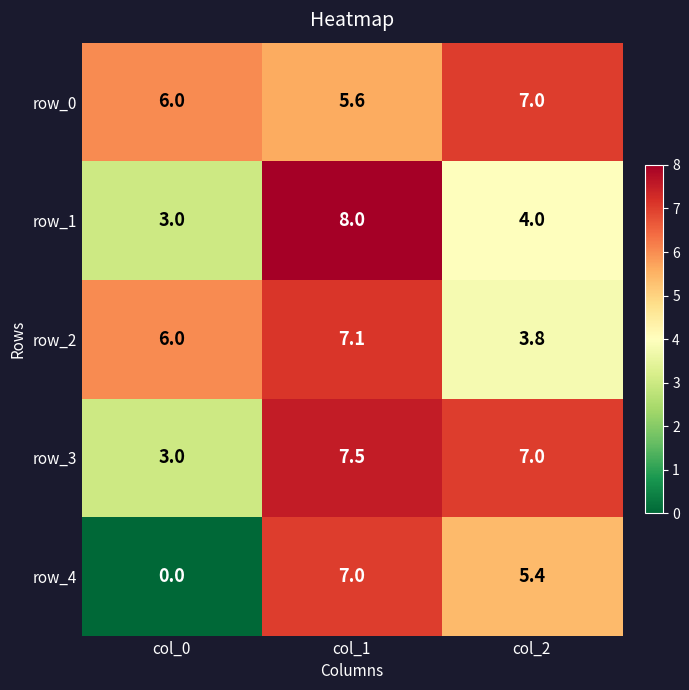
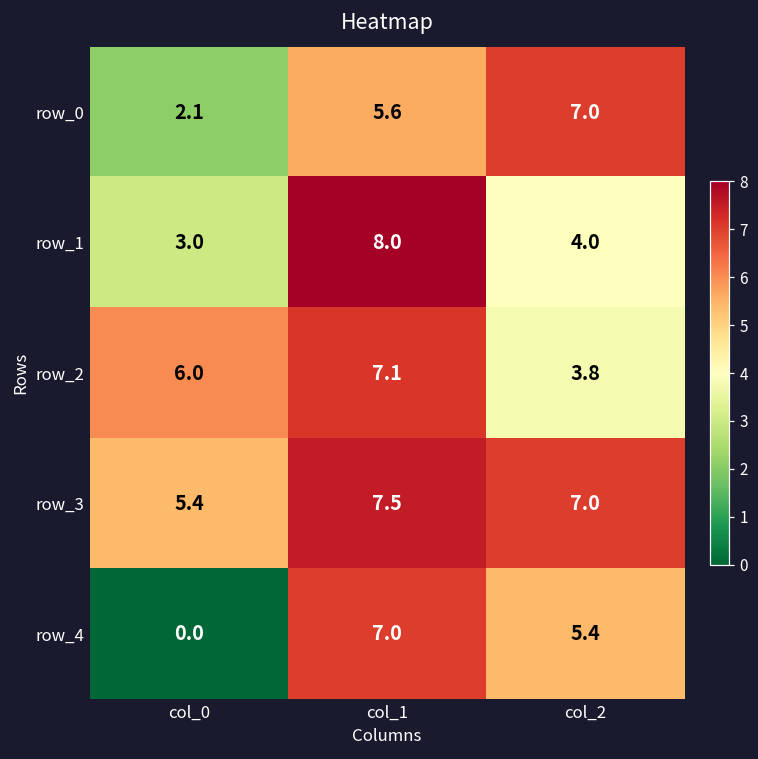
  {
    "row_0": {
-     "col_0": 6.0,
+     "col_0": 2.1,
      "col_1": 5.6,
      "col_2": 7.0
    },
    "row_1": {
      "col_0": 3.0,
      "col_1": 8.0,
      "col_2": 4.0
    },
    "row_2": {
      "col_0": 6.0,
      "col_1": 7.1,
      "col_2": 3.8
    },
    "row_3": {
-     "col_0": 3.0,
+     "col_0": 5.4,
      "col_1": 7.5,
      "col_2": 7.0
    },
    "row_4": {
      "col_0": 0.0,
      "col_1": 7.0,
      "col_2": 5.4
    }
  }
